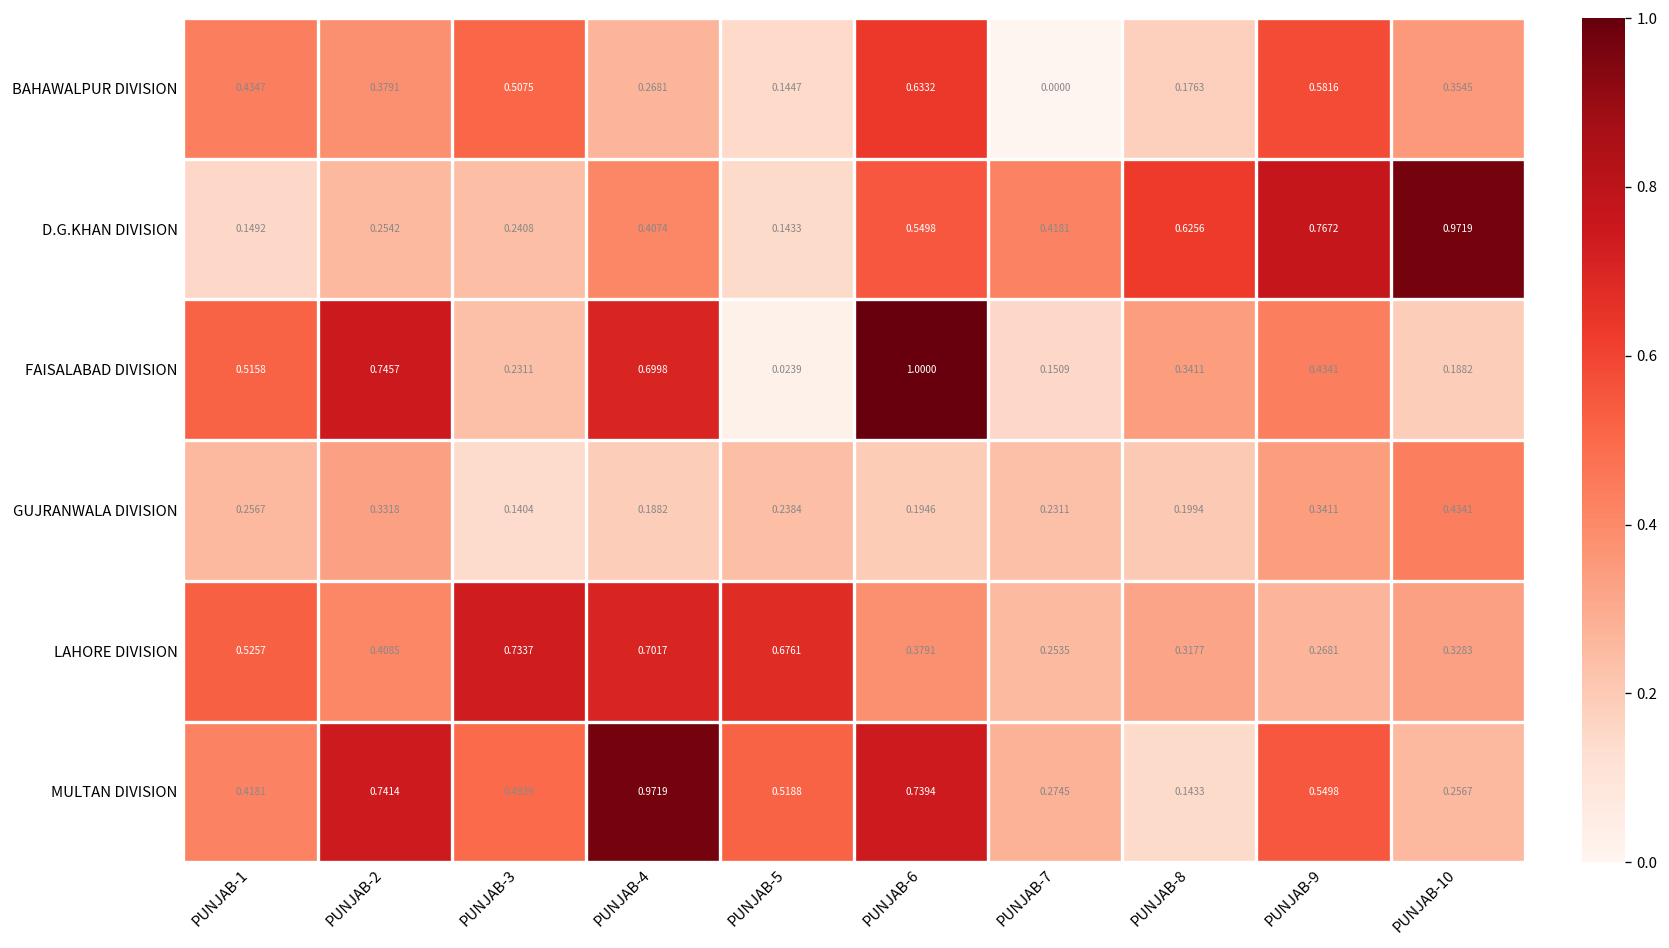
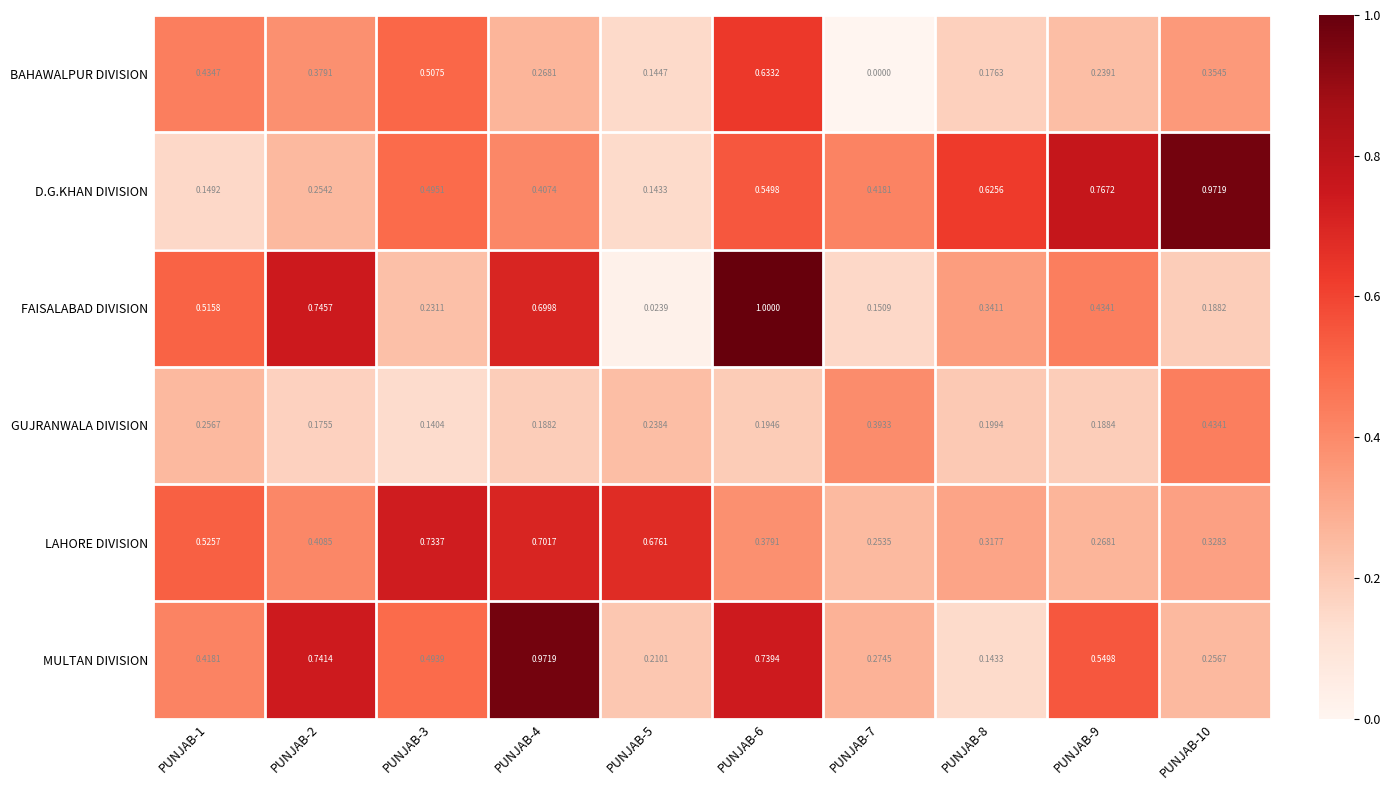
  {
    "BAHAWALPUR DIVISION": {
      "PUNJAB-1": 0.4347,
      "PUNJAB-2": 0.3791,
      "PUNJAB-3": 0.5075,
      "PUNJAB-4": 0.2681,
      "PUNJAB-5": 0.1447,
      "PUNJAB-6": 0.6332,
      "PUNJAB-7": 0.0000,
      "PUNJAB-8": 0.1763,
-     "PUNJAB-9": 0.5816,
+     "PUNJAB-9": 0.2391,
      "PUNJAB-10": 0.3545
    },
    "D.G.KHAN DIVISION": {
      "PUNJAB-1": 0.1492,
      "PUNJAB-2": 0.2542,
-     "PUNJAB-3": 0.2408,
+     "PUNJAB-3": 0.4951,
      "PUNJAB-4": 0.4074,
      "PUNJAB-5": 0.1433,
      "PUNJAB-6": 0.5498,
      "PUNJAB-7": 0.4181,
      "PUNJAB-8": 0.6256,
      "PUNJAB-9": 0.7672,
      "PUNJAB-10": 0.9719
    },
    "FAISALABAD DIVISION": {
      "PUNJAB-1": 0.5158,
      "PUNJAB-2": 0.7457,
      "PUNJAB-3": 0.2311,
      "PUNJAB-4": 0.6998,
      "PUNJAB-5": 0.0239,
      "PUNJAB-6": 1.0000,
      "PUNJAB-7": 0.1509,
      "PUNJAB-8": 0.3411,
      "PUNJAB-9": 0.4341,
      "PUNJAB-10": 0.1882
    },
    "GUJRANWALA DIVISION": {
      "PUNJAB-1": 0.2567,
-     "PUNJAB-2": 0.3318,
+     "PUNJAB-2": 0.1755,
      "PUNJAB-3": 0.1404,
      "PUNJAB-4": 0.1882,
      "PUNJAB-5": 0.2384,
      "PUNJAB-6": 0.1946,
-     "PUNJAB-7": 0.2311,
+     "PUNJAB-7": 0.3933,
      "PUNJAB-8": 0.1994,
-     "PUNJAB-9": 0.3411,
+     "PUNJAB-9": 0.1884,
      "PUNJAB-10": 0.4341
    },
    "LAHORE DIVISION": {
      "PUNJAB-1": 0.5257,
      "PUNJAB-2": 0.4085,
      "PUNJAB-3": 0.7337,
      "PUNJAB-4": 0.7017,
      "PUNJAB-5": 0.6761,
      "PUNJAB-6": 0.3791,
      "PUNJAB-7": 0.2535,
      "PUNJAB-8": 0.3177,
      "PUNJAB-9": 0.2681,
      "PUNJAB-10": 0.3283
    },
    "MULTAN DIVISION": {
      "PUNJAB-1": 0.4181,
      "PUNJAB-2": 0.7414,
      "PUNJAB-3": 0.4939,
      "PUNJAB-4": 0.9719,
-     "PUNJAB-5": 0.5188,
+     "PUNJAB-5": 0.2101,
      "PUNJAB-6": 0.7394,
      "PUNJAB-7": 0.2745,
      "PUNJAB-8": 0.1433,
      "PUNJAB-9": 0.5498,
      "PUNJAB-10": 0.2567
    }
  }
